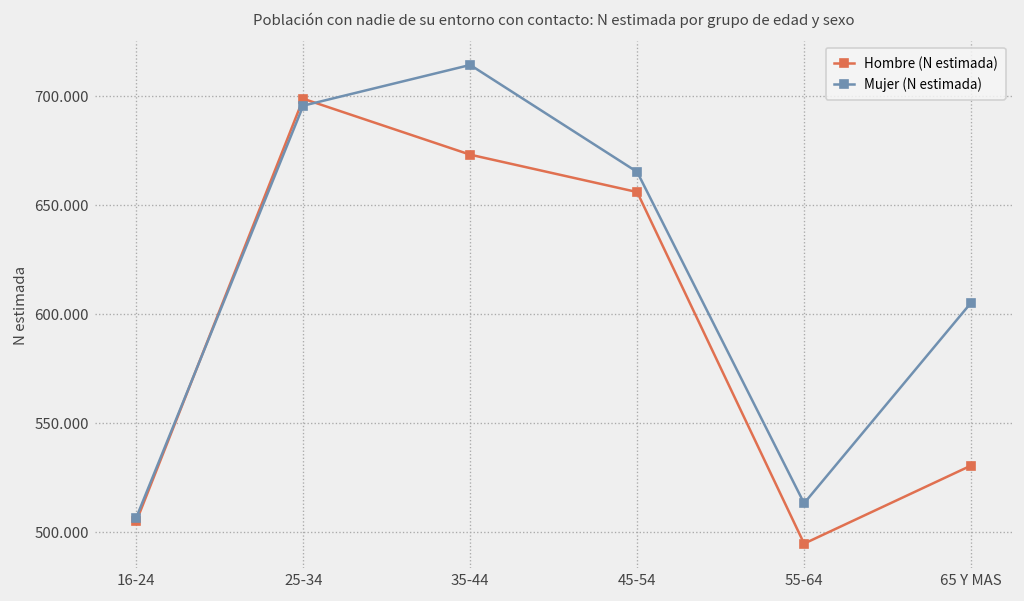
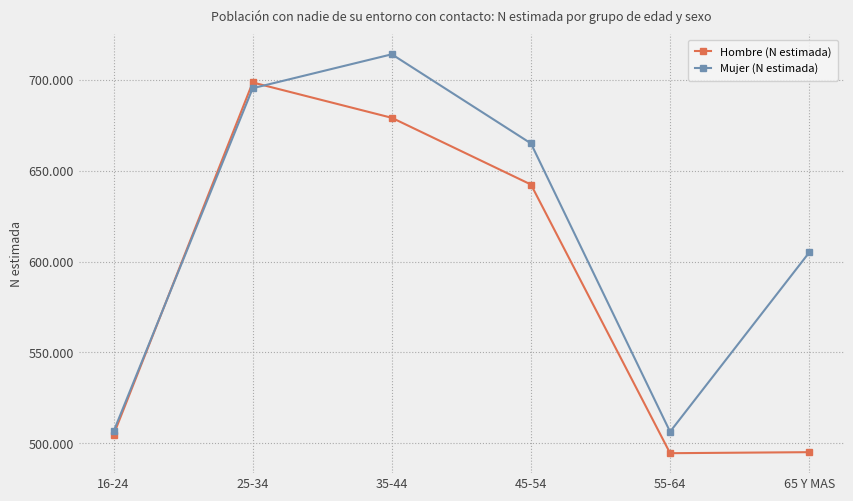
  {
    "Hombre (N estimada)": {
      "16-24": 505,
      "25-34": 699,
-     "35-44": 673,
-     "45-54": 656,
+     "35-44": 679,
+     "45-54": 642,
      "55-64": 495,
-     "65 Y MAS": 530
+     "65 Y MAS": 495
    },
    "Mujer (N estimada)": {
      "16-24": 507,
      "25-34": 695,
      "35-44": 714,
      "45-54": 665,
-     "55-64": 513,
+     "55-64": 506,
      "65 Y MAS": 605
    }
  }
